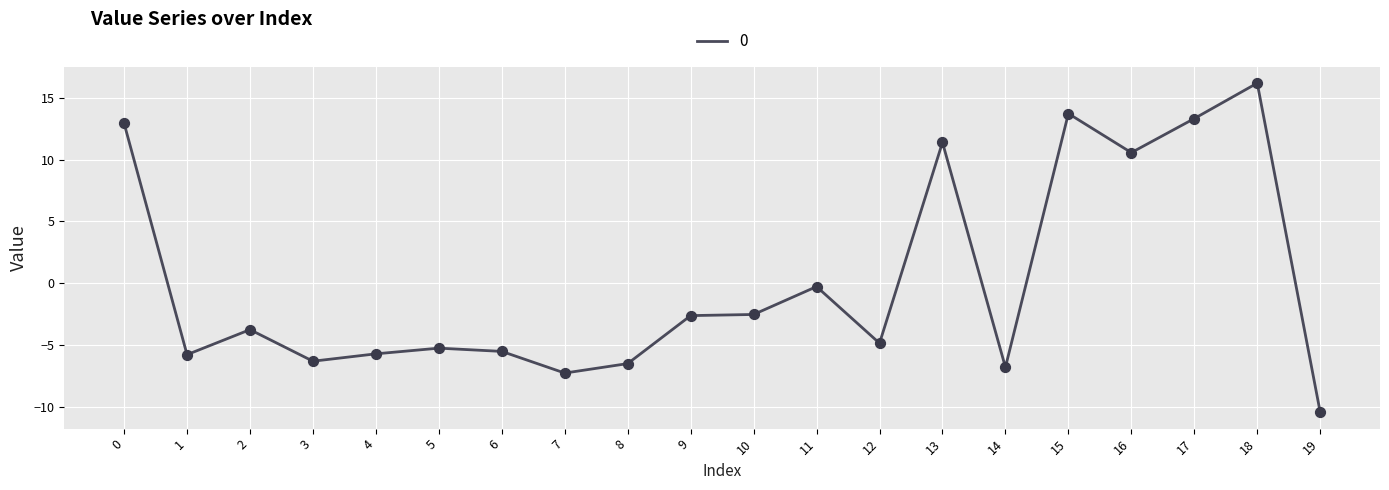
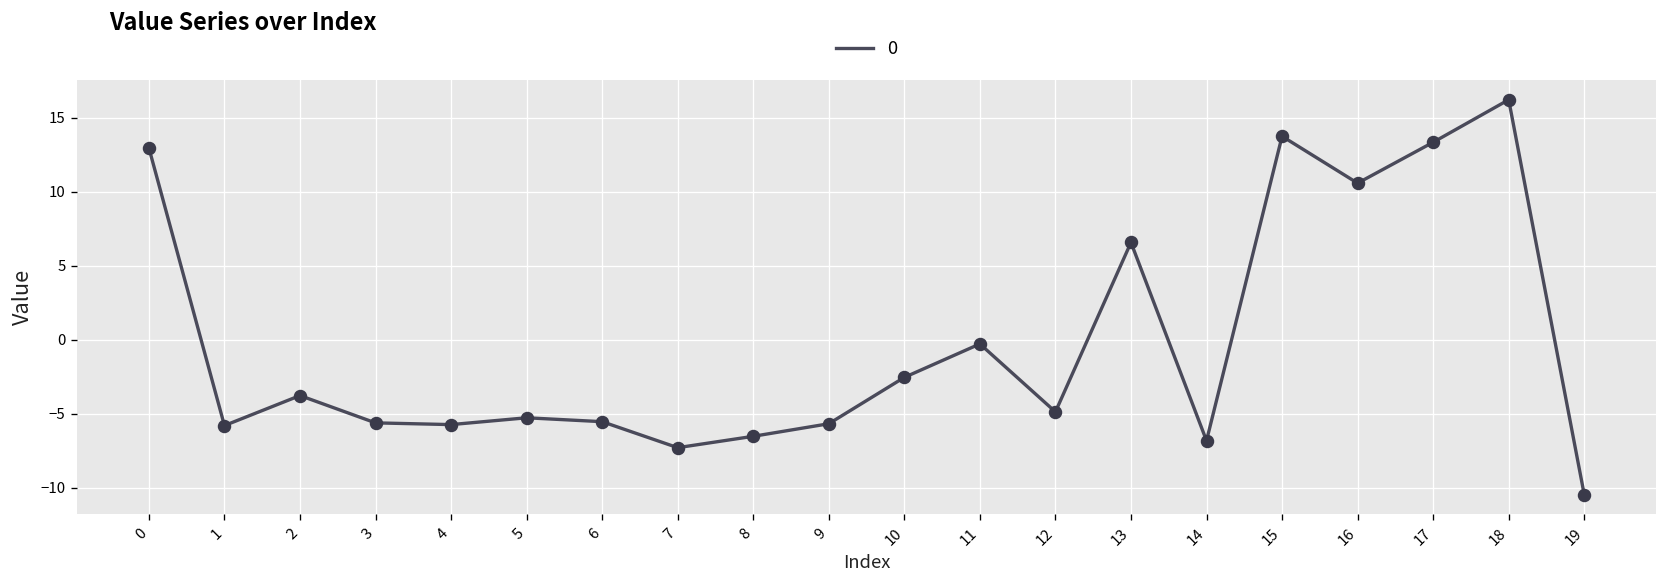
  {
    "0": 12.9,
    "1": -5.8,
    "2": -3.8,
-   "3": -6.3,
+   "3": -5.6,
    "4": -5.7,
    "5": -5.3,
    "6": -5.5,
    "7": -7.3,
    "8": -6.5,
-   "9": -2.6,
+   "9": -5.7,
    "10": -2.5,
    "11": -0.3,
    "12": -4.9,
-   "13": 11.4,
+   "13": 6.6,
    "14": -6.8,
    "15": 13.7,
    "16": 10.6,
    "17": 13.3,
    "18": 16.2,
    "19": -10.5
  }
